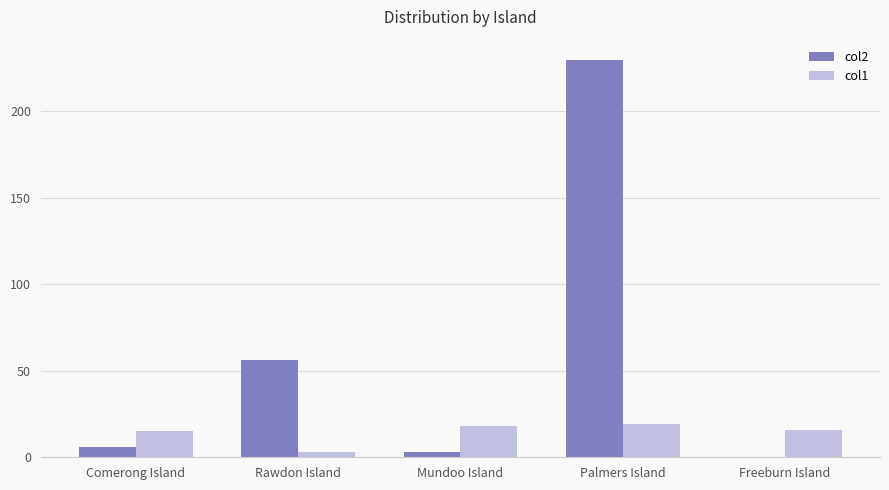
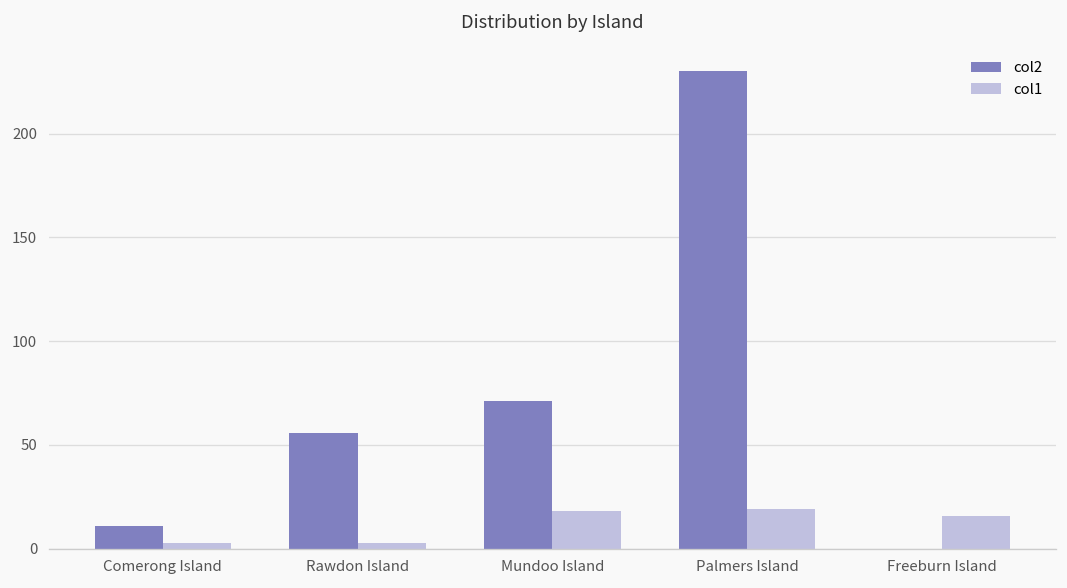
  {
    "col2": {
-     "Comerong Island": 6,
+     "Comerong Island": 11,
      "Rawdon Island": 56,
-     "Mundoo Island": 3,
+     "Mundoo Island": 71,
      "Palmers Island": 230,
      "Freeburn Island": 0
    },
    "col1": {
-     "Comerong Island": 15,
+     "Comerong Island": 3,
      "Rawdon Island": 3,
      "Mundoo Island": 18,
      "Palmers Island": 19,
      "Freeburn Island": 16
    }
  }
